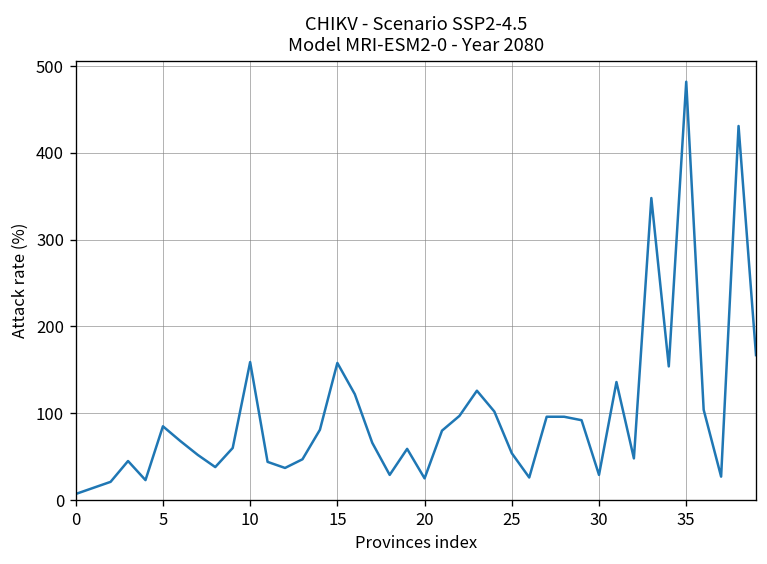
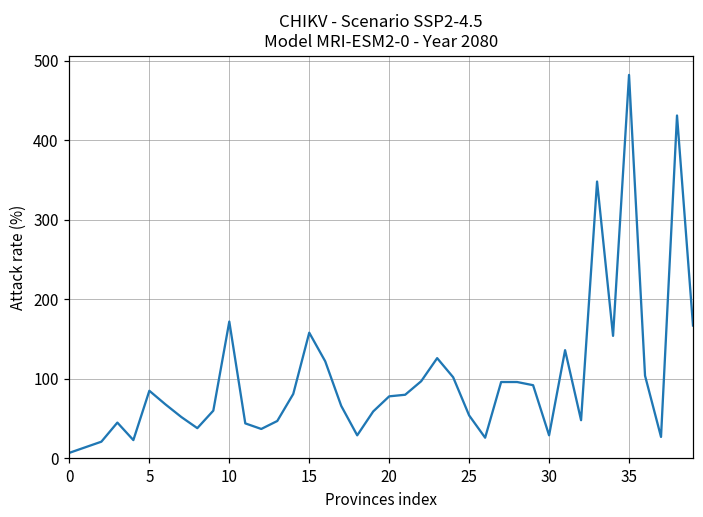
  {
    "0": 10,
    "5": 90,
-   "10": 160,
+   "10": 170,
    "15": 160,
-   "20": 30,
+   "20": 80,
    "25": 50,
    "30": 30,
    "35": 480
  }
